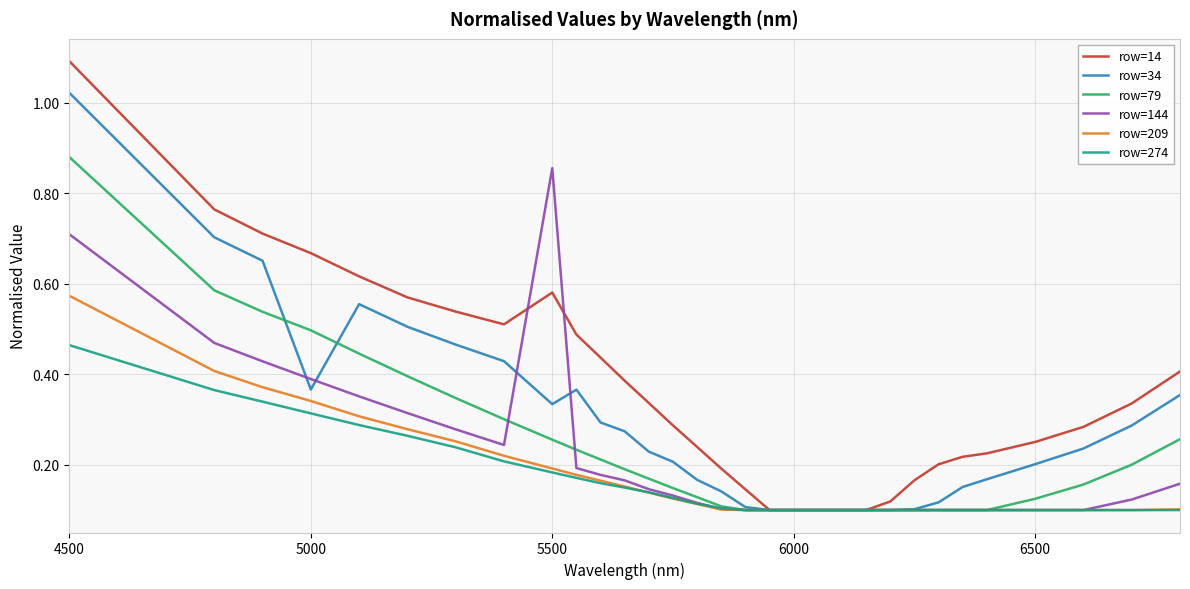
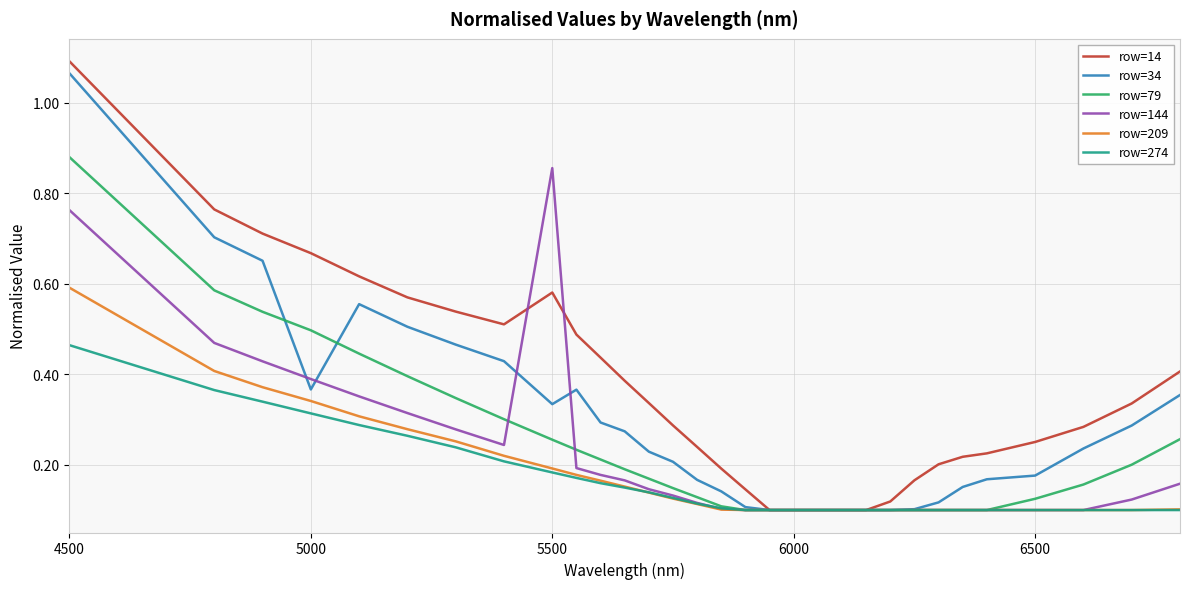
  {
    "row=14": {
      "4500": 1.09,
      "5000": 0.67,
      "5500": 0.58,
      "6500": 0.25
    },
    "row=34": {
-     "4500": 1.02,
+     "4500": 1.07,
      "5000": 0.37,
      "5500": 0.33,
-     "6500": 0.20
+     "6500": 0.18
    },
    "row=144": {
-     "4500": 0.71,
+     "4500": 0.76,
      "5000": 0.39,
      "5500": 0.86
    },
    "row=209": {
-     "4500": 0.57,
+     "4500": 0.59,
      "5000": 0.34,
      "5500": 0.19
    }
  }
